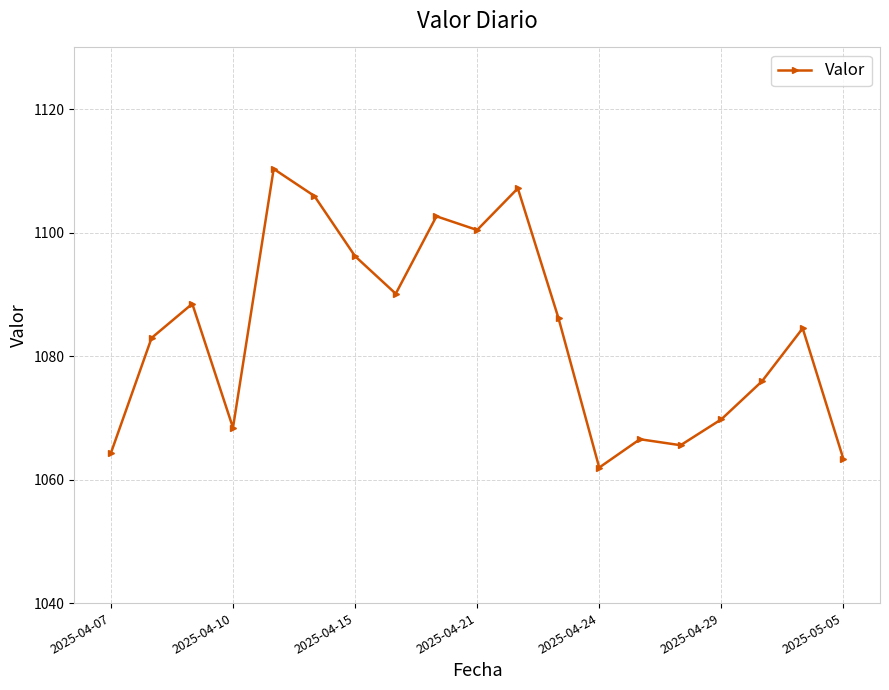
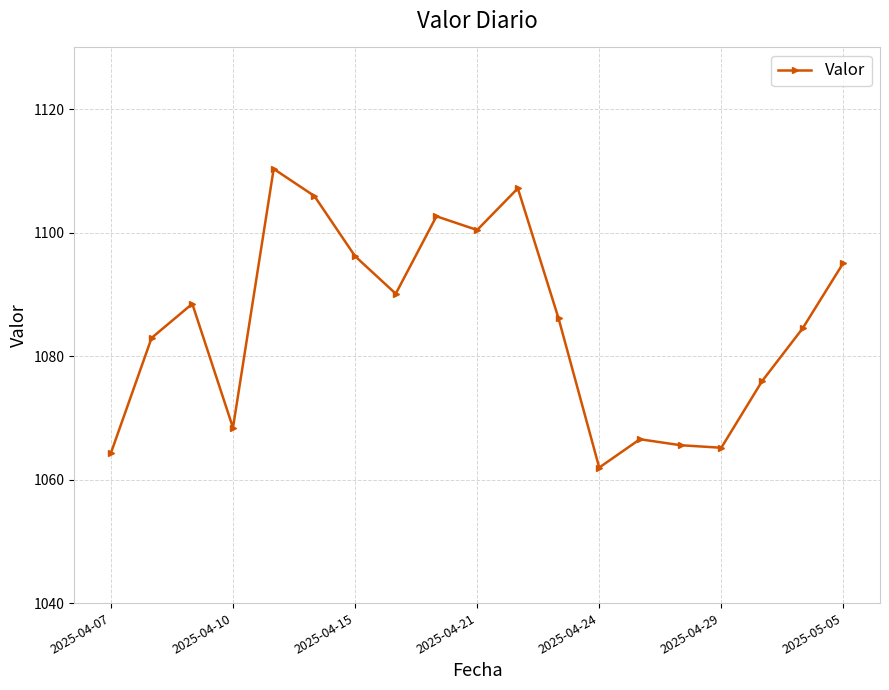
  {
    "2025-04-07": 1064,
    "2025-04-10": 1068,
    "2025-04-15": 1096,
    "2025-04-21": 1100,
    "2025-04-24": 1062,
-   "2025-04-29": 1070,
-   "2025-05-05": 1063
+   "2025-04-29": 1065,
+   "2025-05-05": 1095
  }
